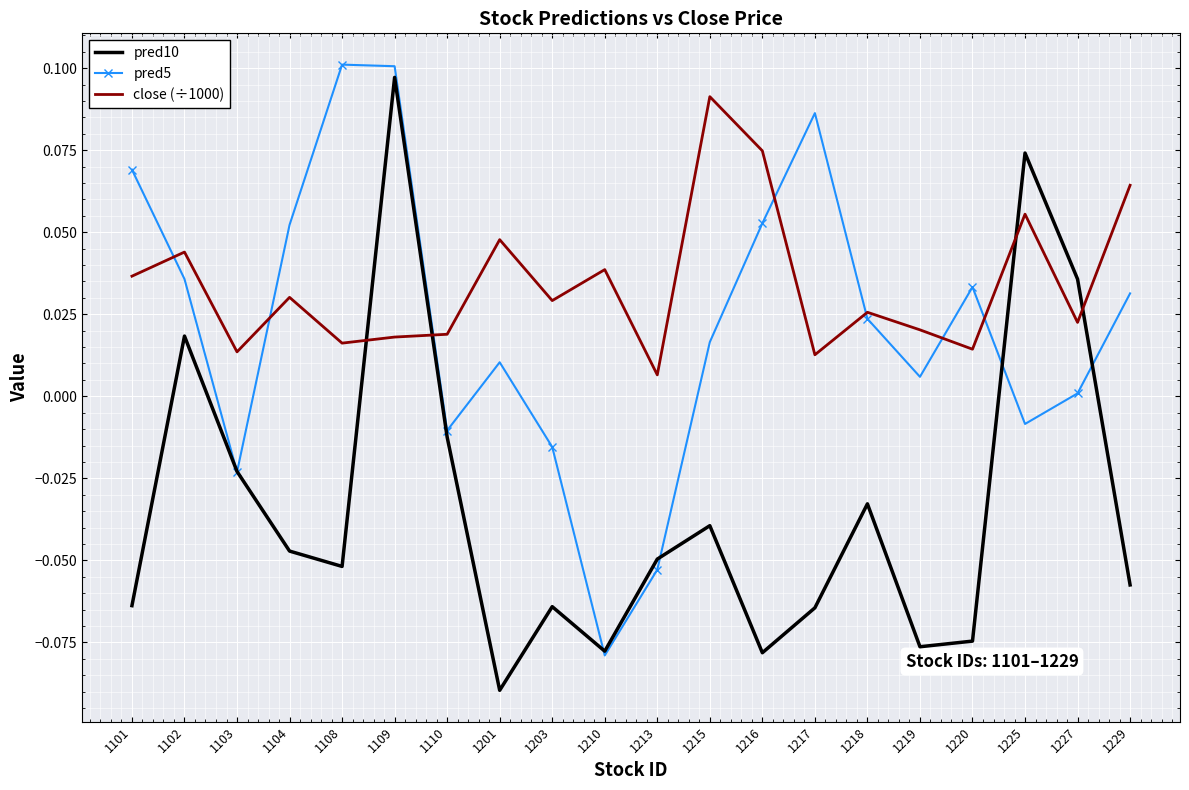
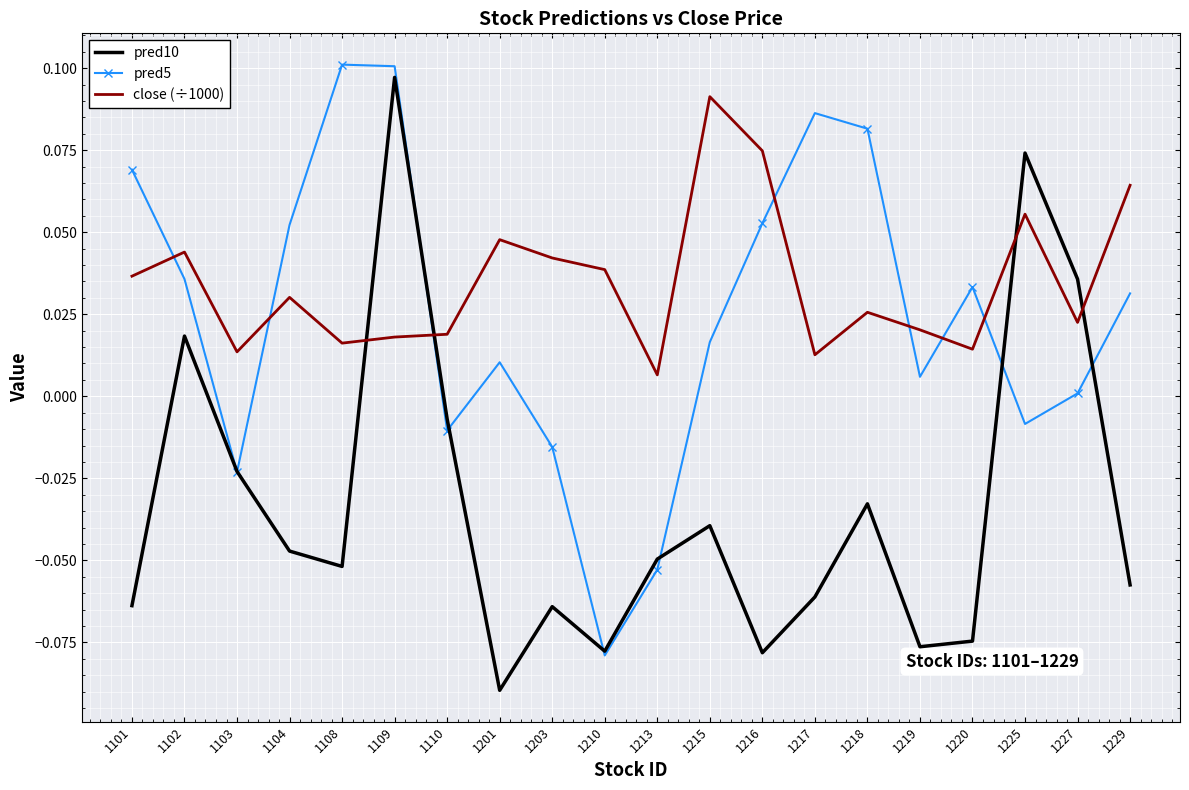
  {
    "pred10": {
      "1101": -0.064,
      "1102": 0.018,
      "1104": -0.047,
      "1108": -0.052,
      "1109": 0.097,
-     "1110": -0.012,
+     "1110": -0.007,
      "1201": -0.090,
      "1203": -0.064,
      "1210": -0.078,
      "1213": -0.050,
      "1215": -0.039,
      "1216": -0.078,
-     "1217": -0.064,
+     "1217": -0.061,
      "1218": -0.033,
      "1220": -0.075,
      "1225": 0.074,
      "1227": 0.036,
      "1229": -0.057
    },
    "pred5": {
      "1101": 0.069,
      "1102": 0.036,
      "1104": 0.052,
      "1108": 0.101,
      "1109": 0.101,
      "1110": -0.010,
      "1201": 0.010,
      "1203": -0.015,
      "1210": -0.079,
      "1213": -0.053,
      "1215": 0.017,
      "1216": 0.053,
      "1217": 0.086,
-     "1218": 0.024,
+     "1218": 0.082,
      "1219": 0.006,
      "1220": 0.033,
      "1225": -0.008,
      "1227": 0.001,
      "1229": 0.031
    },
    "close (÷1000)": {
      "1101": 0.037,
      "1102": 0.044,
      "1103": 0.014,
      "1104": 0.030,
      "1108": 0.016,
      "1109": 0.018,
      "1110": 0.019,
      "1201": 0.048,
-     "1203": 0.029,
+     "1203": 0.042,
      "1210": 0.039,
      "1213": 0.007,
      "1215": 0.091,
      "1216": 0.075,
      "1217": 0.013,
      "1218": 0.026,
      "1219": 0.020,
      "1220": 0.014,
      "1225": 0.056,
      "1227": 0.023,
      "1229": 0.064
    }
  }
